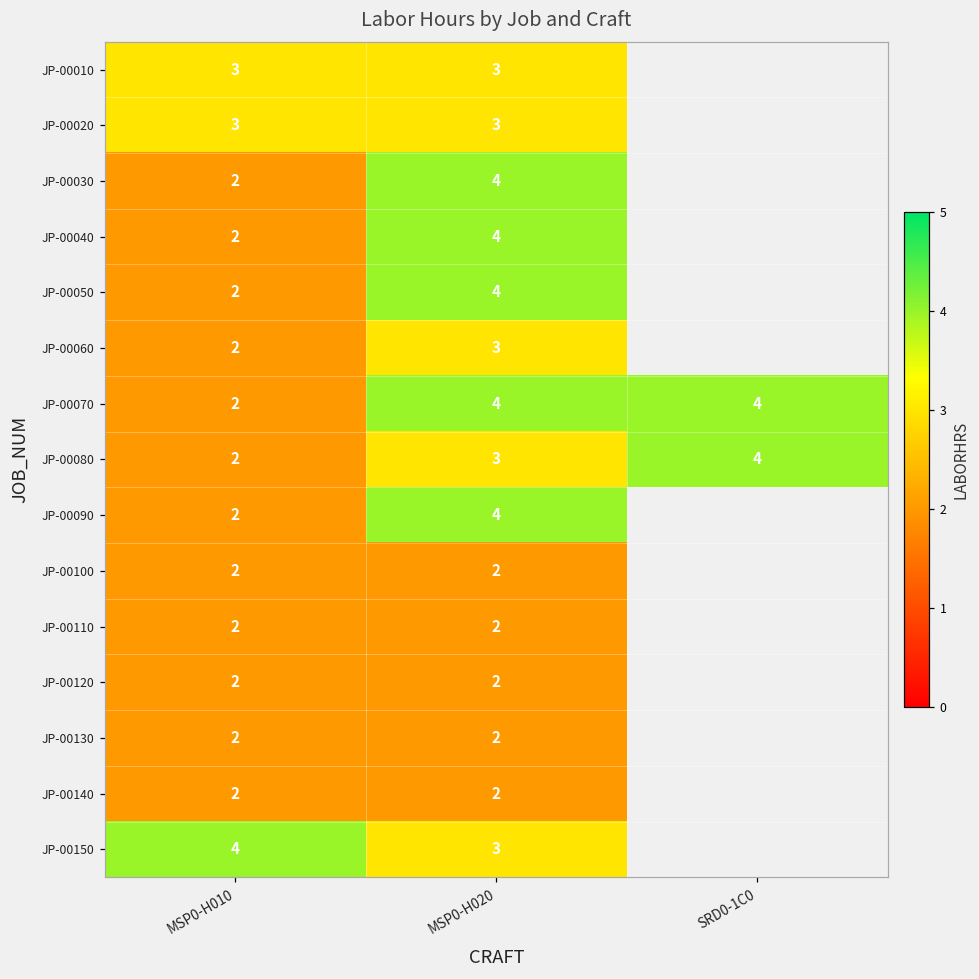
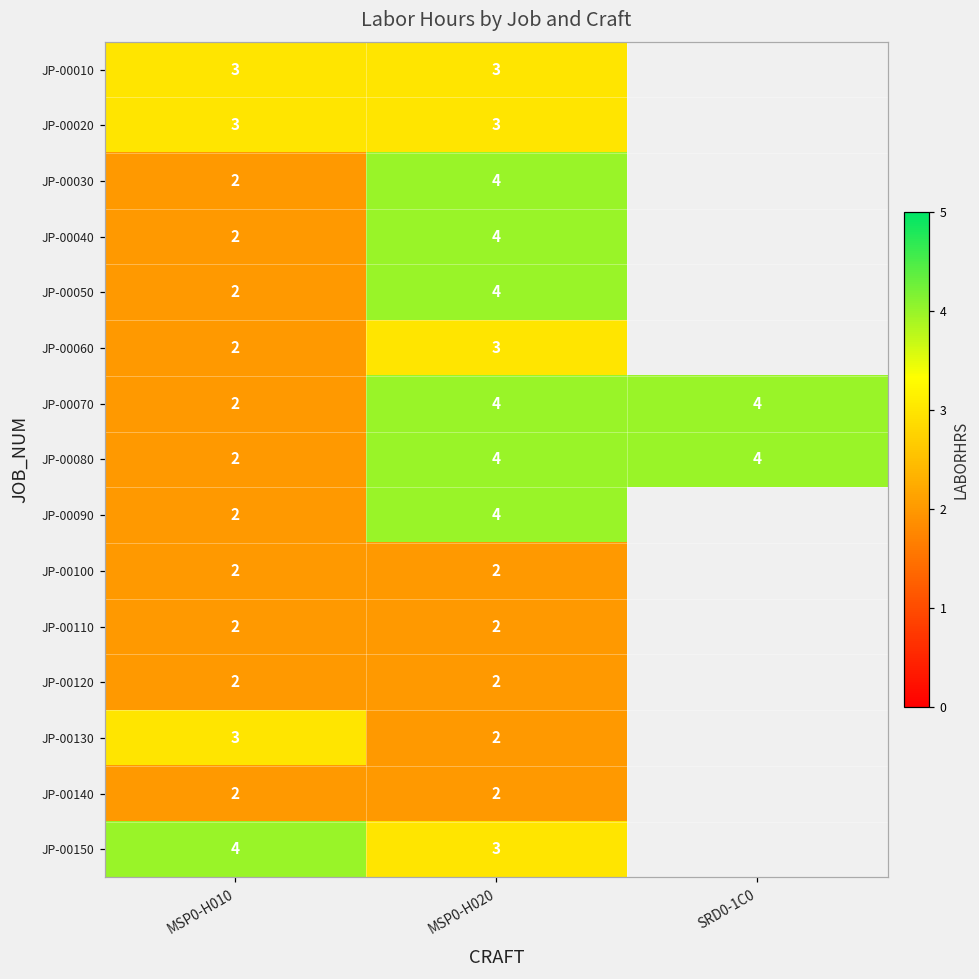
  {
    "JP-00010": {
      "MSP0-H010": 3,
      "MSP0-H020": 3
    },
    "JP-00020": {
      "MSP0-H010": 3,
      "MSP0-H020": 3
    },
    "JP-00030": {
      "MSP0-H010": 2,
      "MSP0-H020": 4
    },
    "JP-00040": {
      "MSP0-H010": 2,
      "MSP0-H020": 4
    },
    "JP-00050": {
      "MSP0-H010": 2,
      "MSP0-H020": 4
    },
    "JP-00060": {
      "MSP0-H010": 2,
      "MSP0-H020": 3
    },
    "JP-00070": {
      "MSP0-H010": 2,
      "MSP0-H020": 4,
      "SRD0-1C0": 4
    },
    "JP-00080": {
      "MSP0-H010": 2,
-     "MSP0-H020": 3,
+     "MSP0-H020": 4,
      "SRD0-1C0": 4
    },
    "JP-00090": {
      "MSP0-H010": 2,
      "MSP0-H020": 4
    },
    "JP-00100": {
      "MSP0-H010": 2,
      "MSP0-H020": 2
    },
    "JP-00110": {
      "MSP0-H010": 2,
      "MSP0-H020": 2
    },
    "JP-00120": {
      "MSP0-H010": 2,
      "MSP0-H020": 2
    },
    "JP-00130": {
-     "MSP0-H010": 2,
+     "MSP0-H010": 3,
      "MSP0-H020": 2
    },
    "JP-00140": {
      "MSP0-H010": 2,
      "MSP0-H020": 2
    },
    "JP-00150": {
      "MSP0-H010": 4,
      "MSP0-H020": 3
    }
  }
